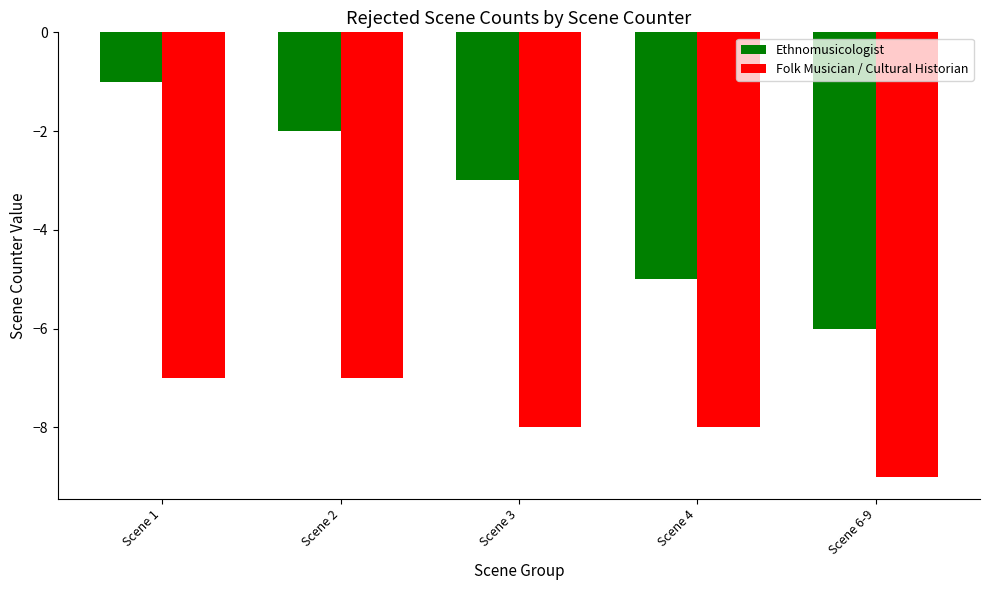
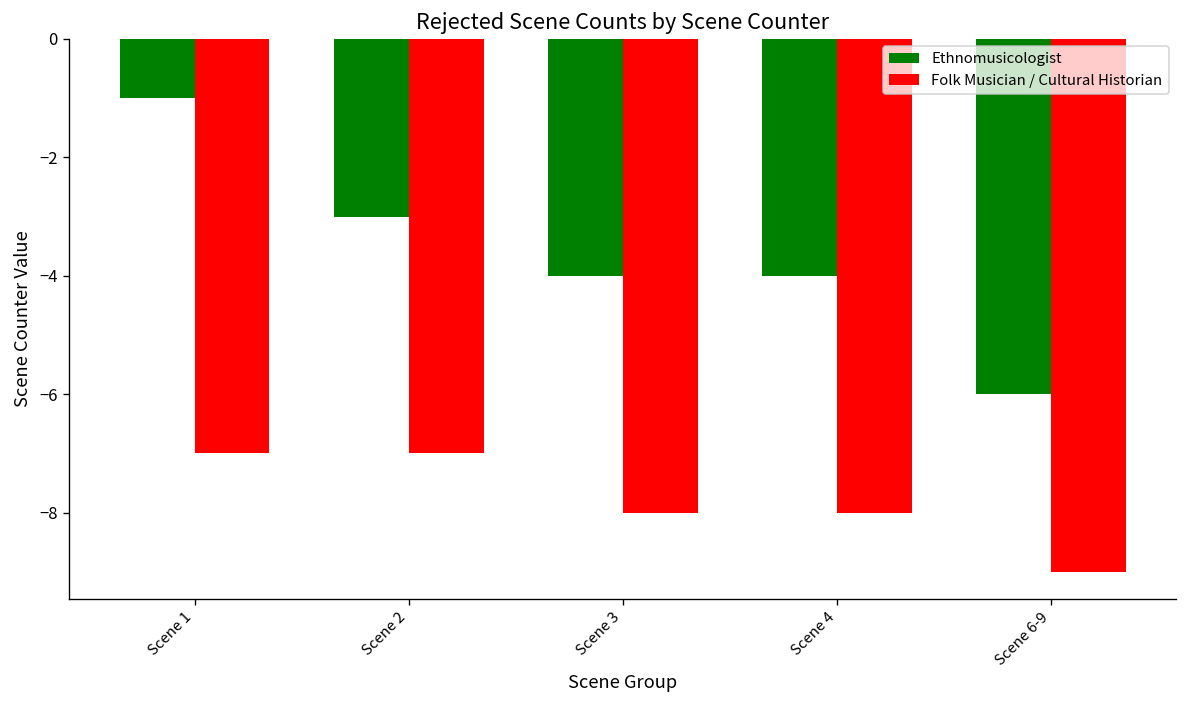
  {
    "Ethnomusicologist": {
      "Scene 1": -1.0,
-     "Scene 2": -2.0,
-     "Scene 3": -3.0,
-     "Scene 4": -5.0,
+     "Scene 2": -3.0,
+     "Scene 3": -4.0,
+     "Scene 4": -4.0,
      "Scene 6-9": -6.0
    },
    "Folk Musician / Cultural Historian": {
      "Scene 1": -7.0,
      "Scene 2": -7.0,
      "Scene 3": -8.0,
      "Scene 4": -8.0,
      "Scene 6-9": -9.0
    }
  }
